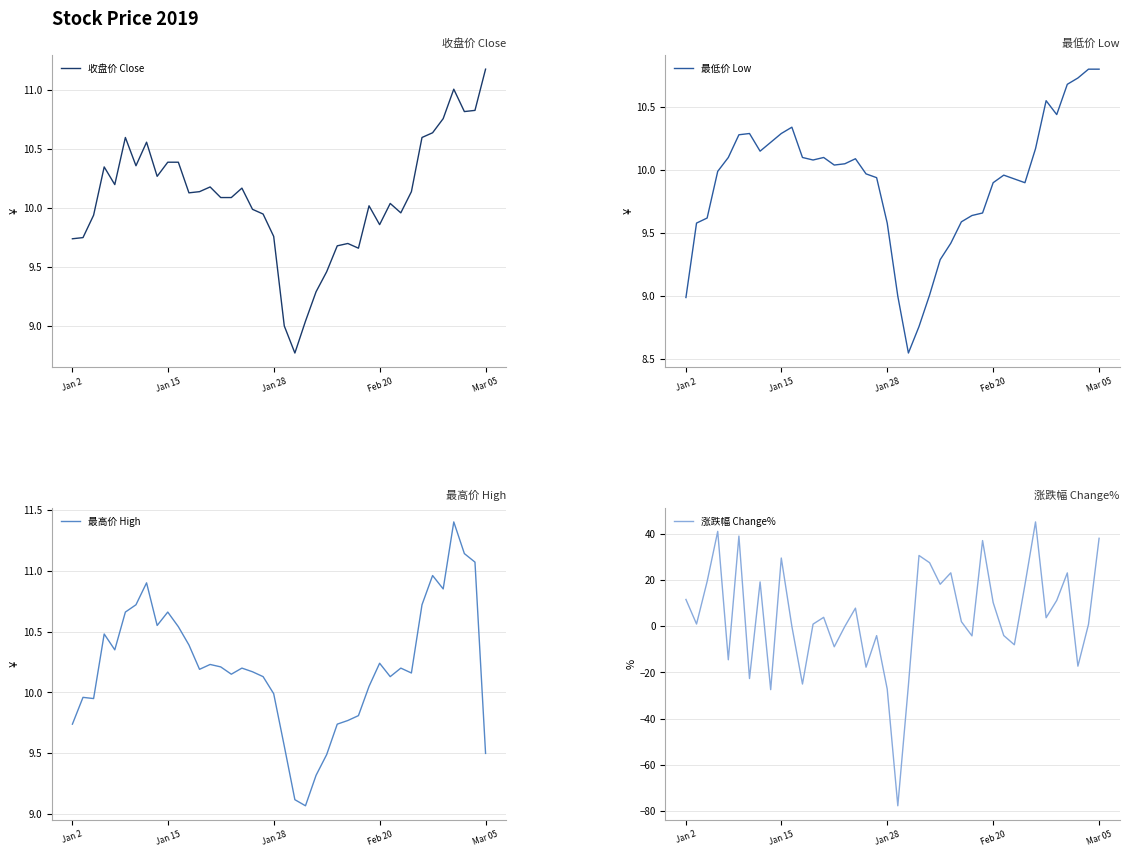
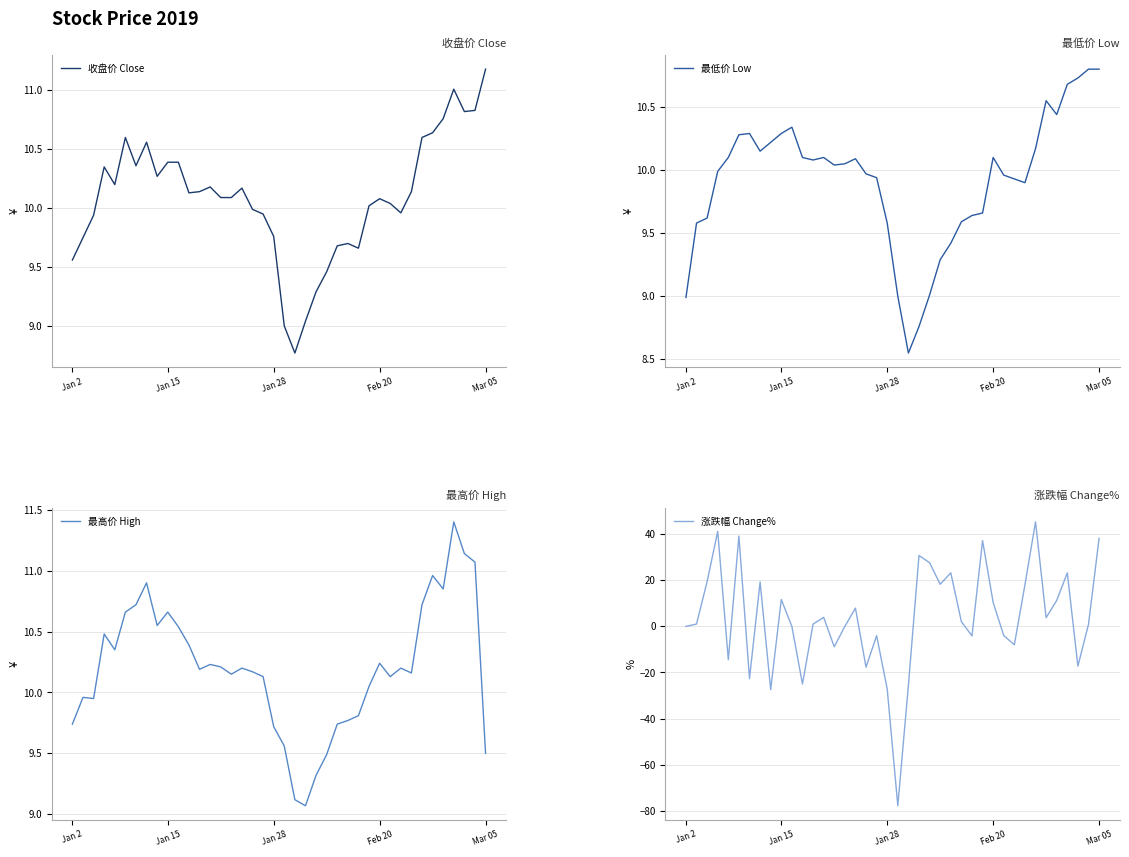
  {
    "收盘价 Close": {
-     "Jan 2": 9.74,
+     "Jan 2": 9.56,
      "Jan 15": 10.39,
      "Jan 28": 9.76,
-     "Feb 20": 9.86,
+     "Feb 20": 10.08,
      "Mar 05": 11.18
    },
    "最低价 Low": {
      "Jan 2": 9.0,
      "Jan 15": 10.3,
      "Jan 28": 9.58,
-     "Feb 20": 9.9,
+     "Feb 20": 10.1,
      "Mar 05": 10.8
    },
    "最高价 High": {
      "Jan 2": 9.74,
      "Jan 15": 10.66,
-     "Jan 28": 9.99,
+     "Jan 28": 9.72,
      "Feb 20": 10.24,
      "Mar 05": 9.50
    },
    "涨跌幅 Change%": {
-     "Jan 2": 12,
-     "Jan 15": 30,
+     "Jan 2": 0,
+     "Jan 15": 12,
      "Jan 28": -27,
      "Feb 20": 10,
      "Mar 05": 38
    }
  }
